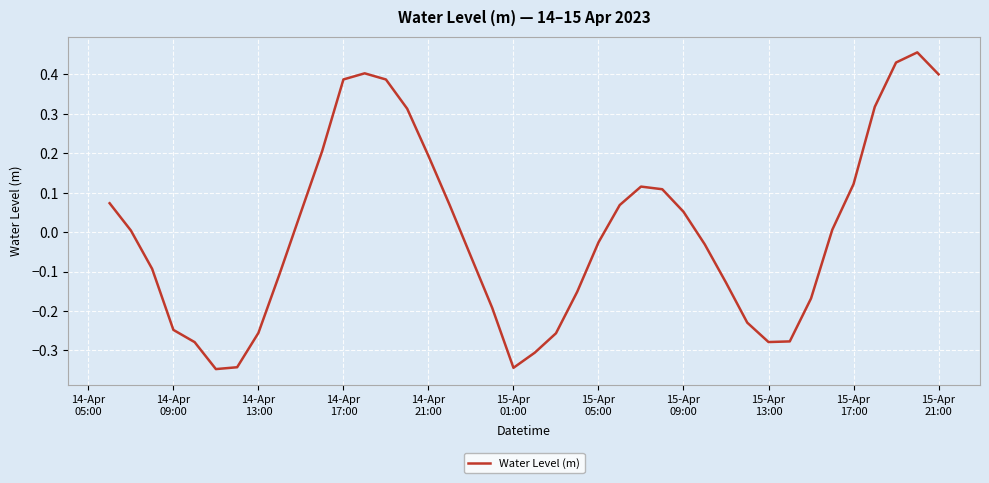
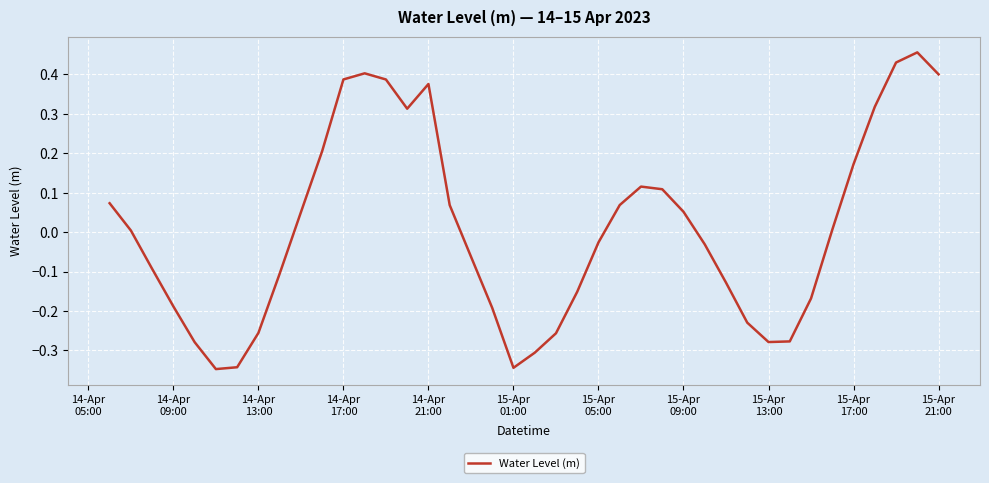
  {
-   "14-Apr 09:00": -0.25,
+   "14-Apr 09:00": -0.19,
    "14-Apr 13:00": -0.26,
    "14-Apr 17:00": 0.39,
-   "14-Apr 21:00": 0.19,
+   "14-Apr 21:00": 0.38,
    "15-Apr 01:00": -0.34,
    "15-Apr 05:00": -0.03,
    "15-Apr 09:00": 0.05,
    "15-Apr 13:00": -0.28,
-   "15-Apr 17:00": 0.12,
+   "15-Apr 17:00": 0.17,
    "15-Apr 21:00": 0.40
  }
